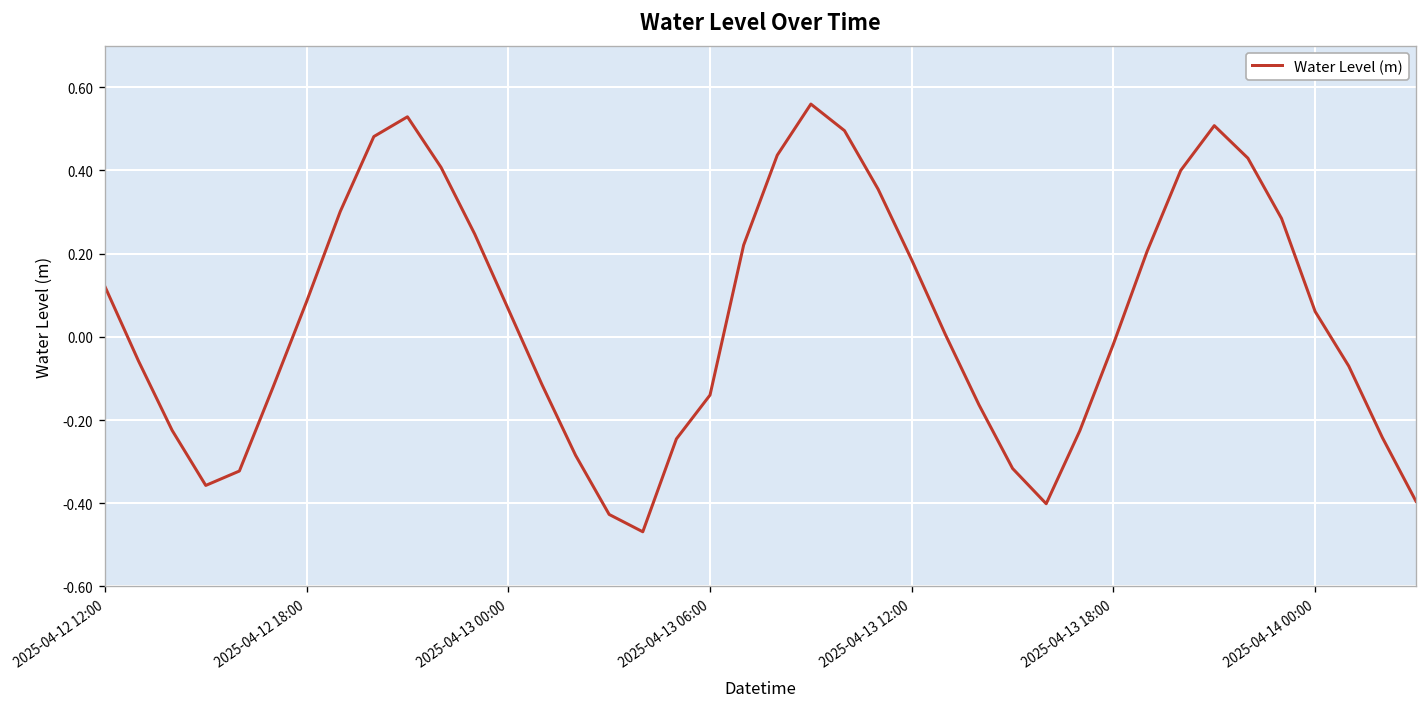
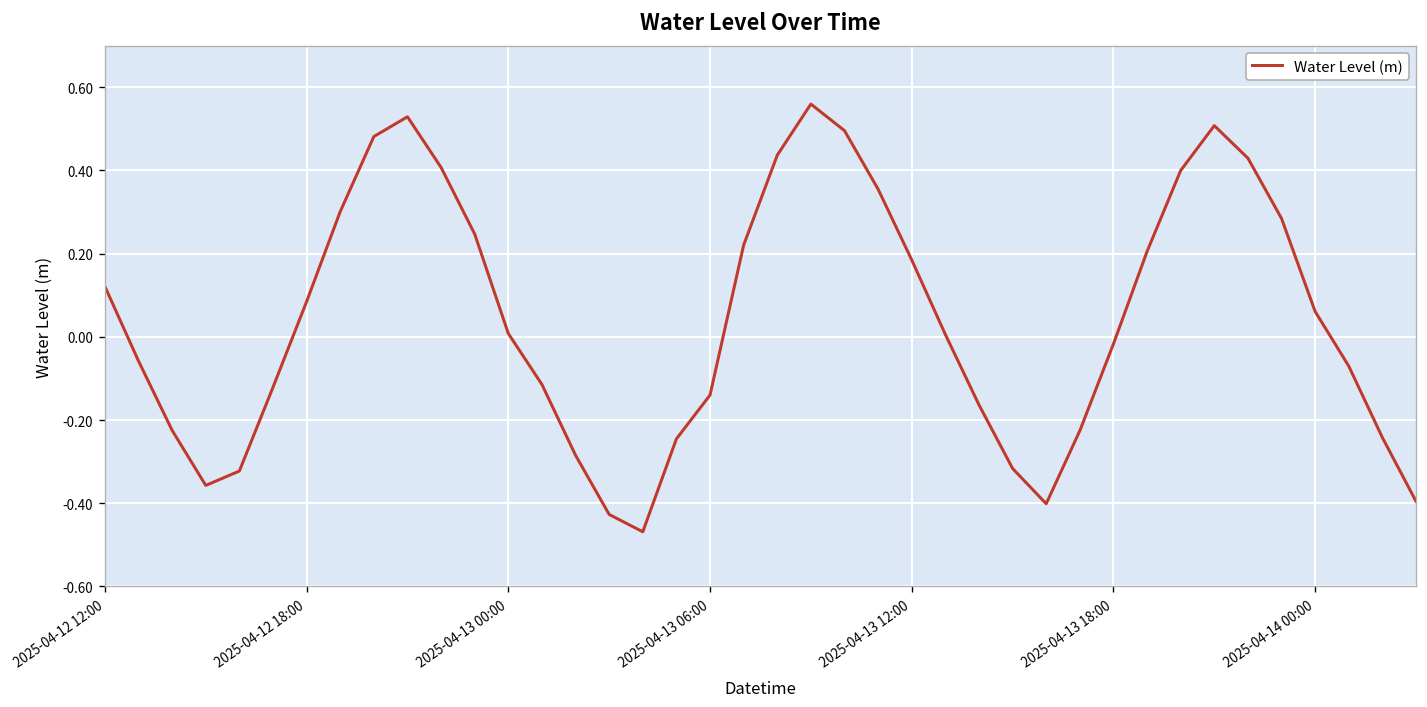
  {
    "2025-04-12 12:00": 0.12,
    "2025-04-12 18:00": 0.08,
-   "2025-04-13 00:00": 0.07,
+   "2025-04-13 00:00": 0.01,
    "2025-04-13 06:00": -0.14,
    "2025-04-13 12:00": 0.18,
    "2025-04-13 18:00": -0.02,
    "2025-04-14 00:00": 0.06
  }
